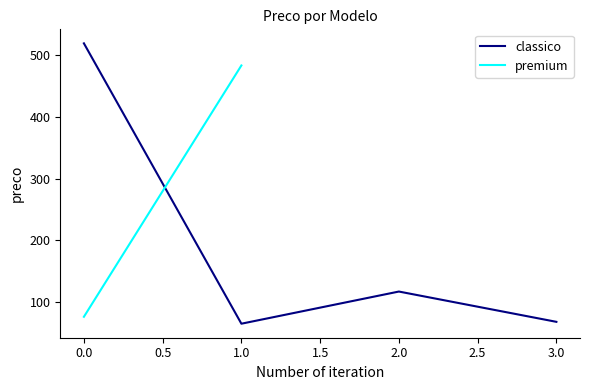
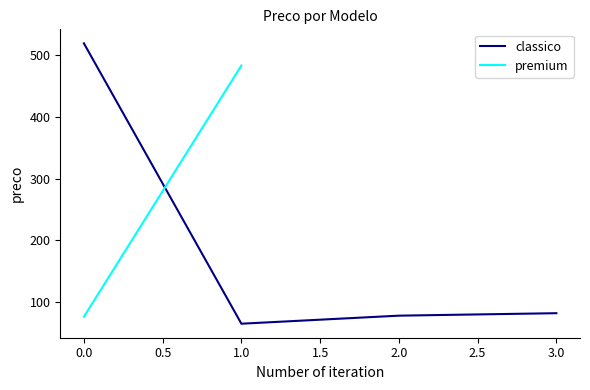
  {
    "classico": {
      "0.0": 520,
      "1.0": 60,
-     "2.0": 120,
-     "3.0": 70
+     "2.0": 80,
+     "3.0": 80
    },
    "premium": {
      "0.0": 80,
      "1.0": 480
    }
  }
